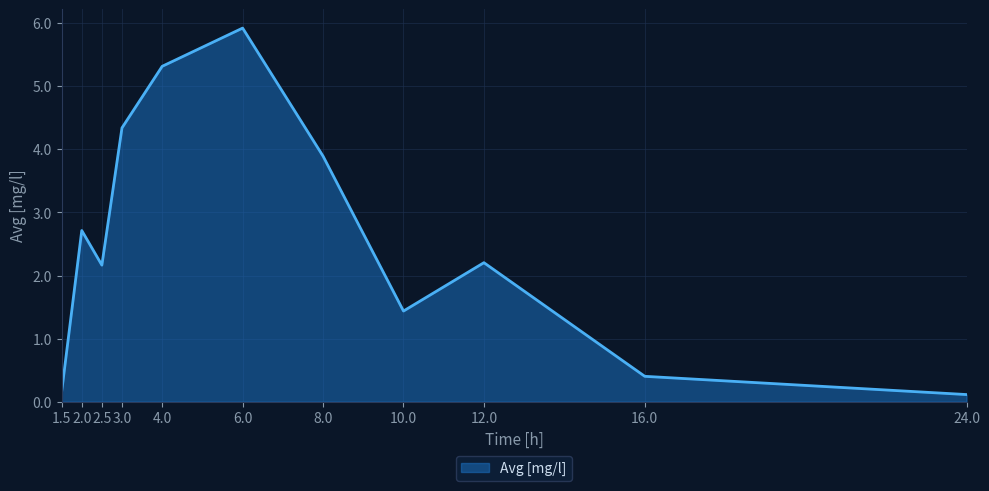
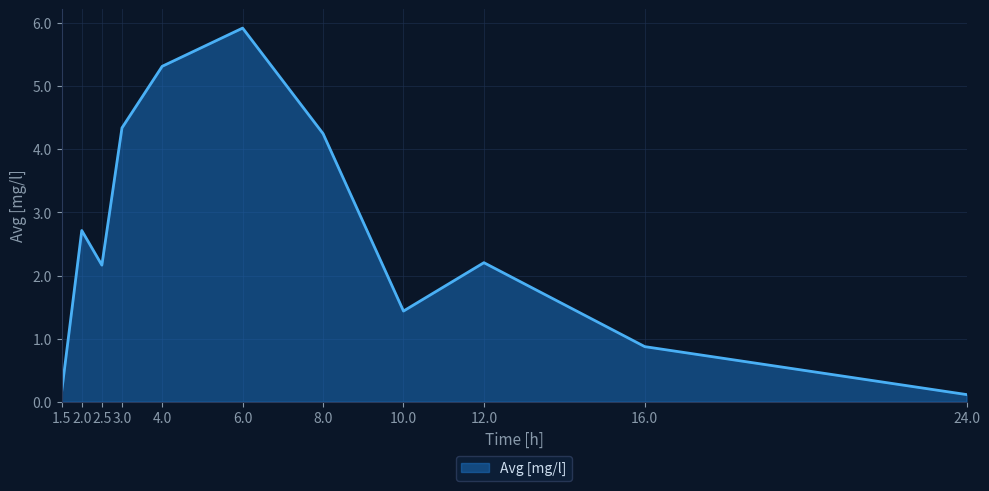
  {
    "1.5": 0.2,
    "2.0": 2.7,
    "2.5": 2.2,
    "3.0": 4.3,
    "4.0": 5.3,
    "6.0": 5.9,
-   "8.0": 3.9,
+   "8.0": 4.2,
    "10.0": 1.4,
    "12.0": 2.2,
-   "16.0": 0.4,
+   "16.0": 0.9,
    "24.0": 0.1
  }
